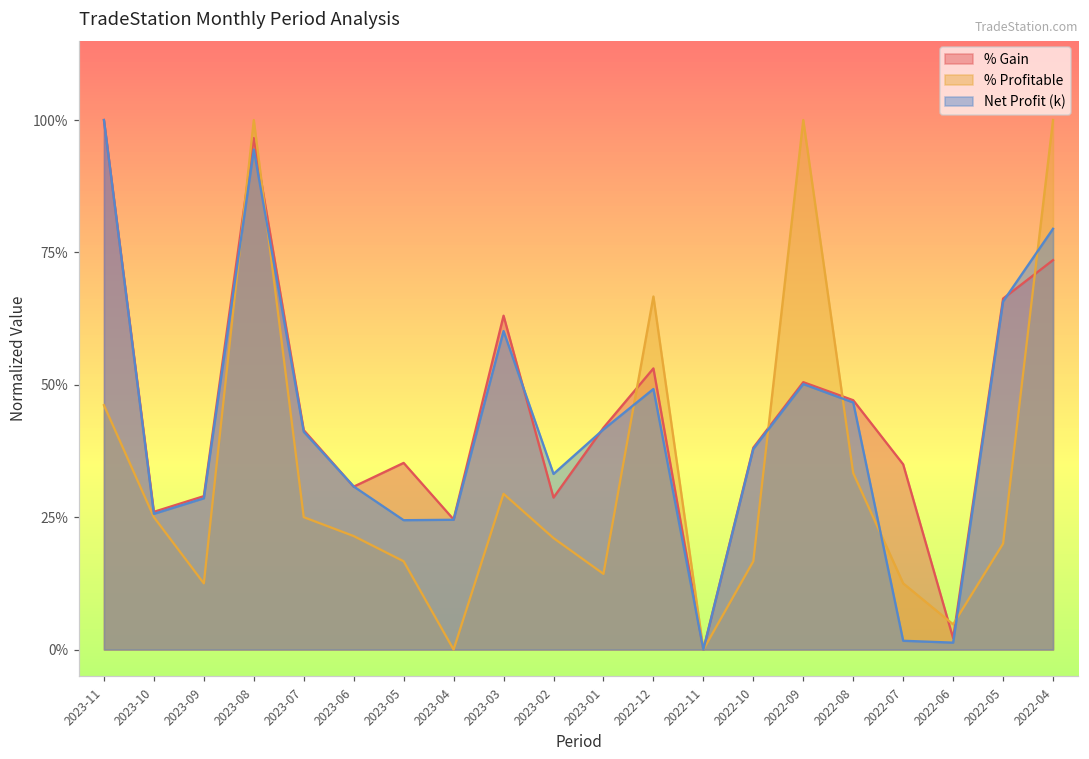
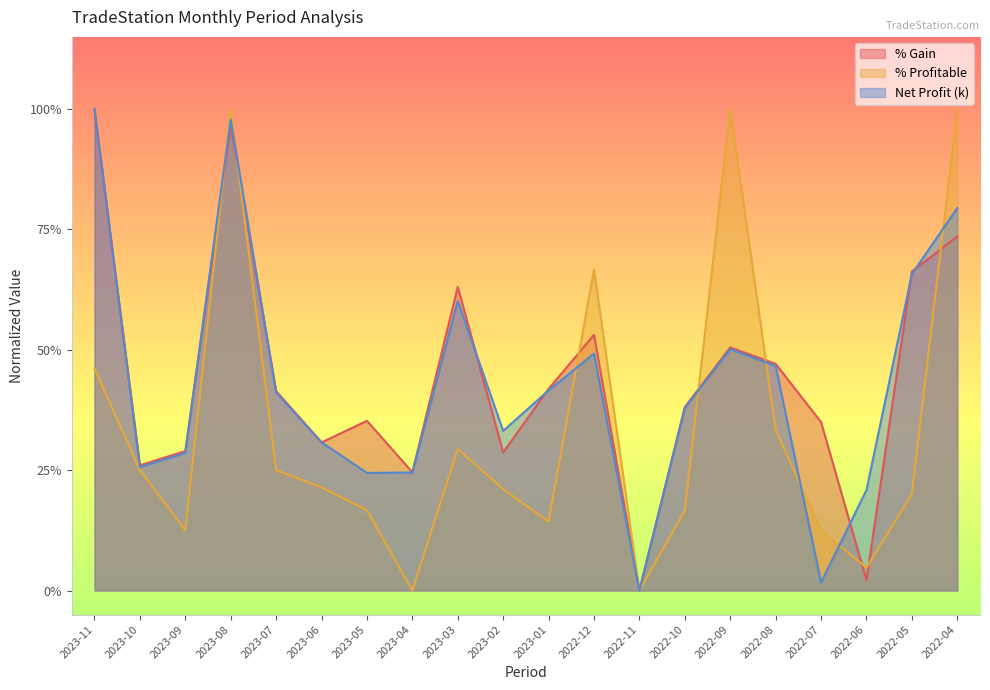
  {
    "Net Profit (k)": {
-     "2023-08": "94%",
+     "2023-08": "98%",
      "2023-05": "24%",
      "2023-03": "60%",
      "2023-02": "33%",
      "2022-12": "49%",
      "2022-07": "2%",
-     "2022-06": "1%",
+     "2022-06": "21%",
      "2022-05": "66%",
      "2022-04": "79%"
    }
  }
